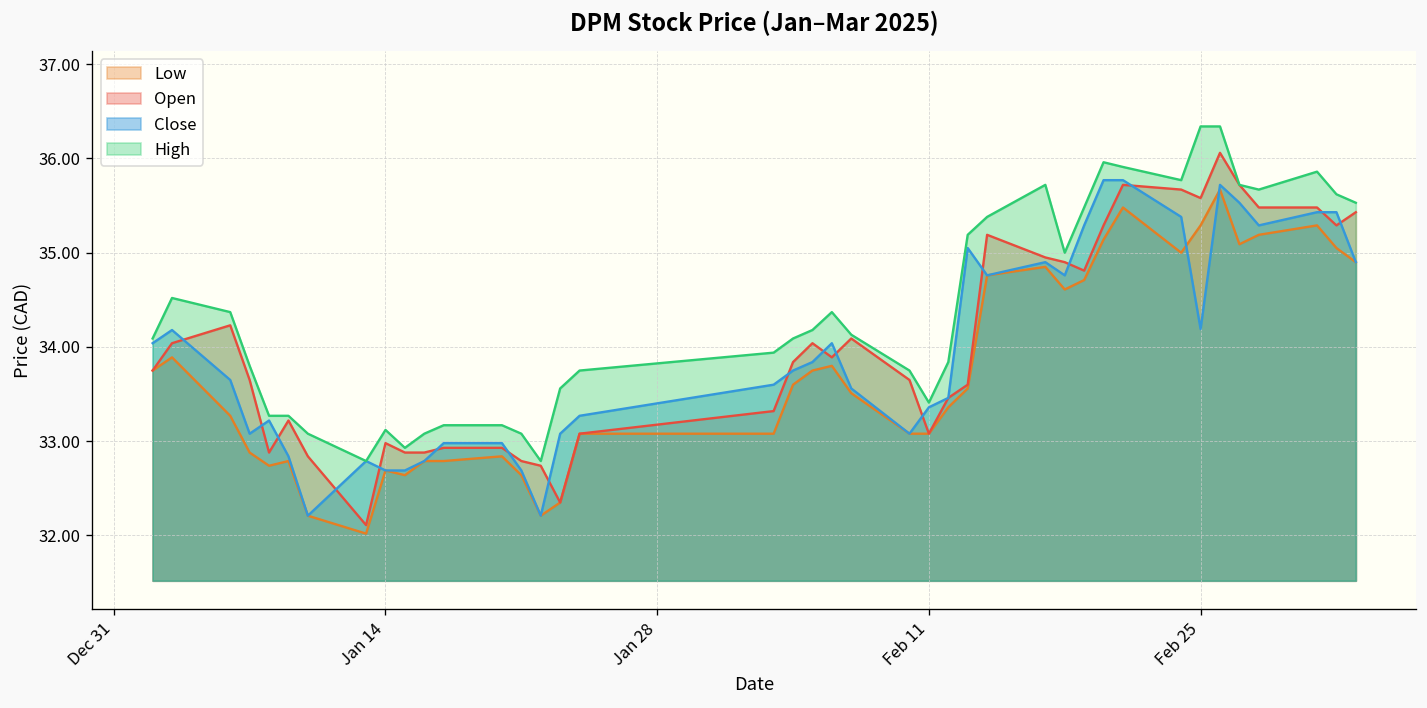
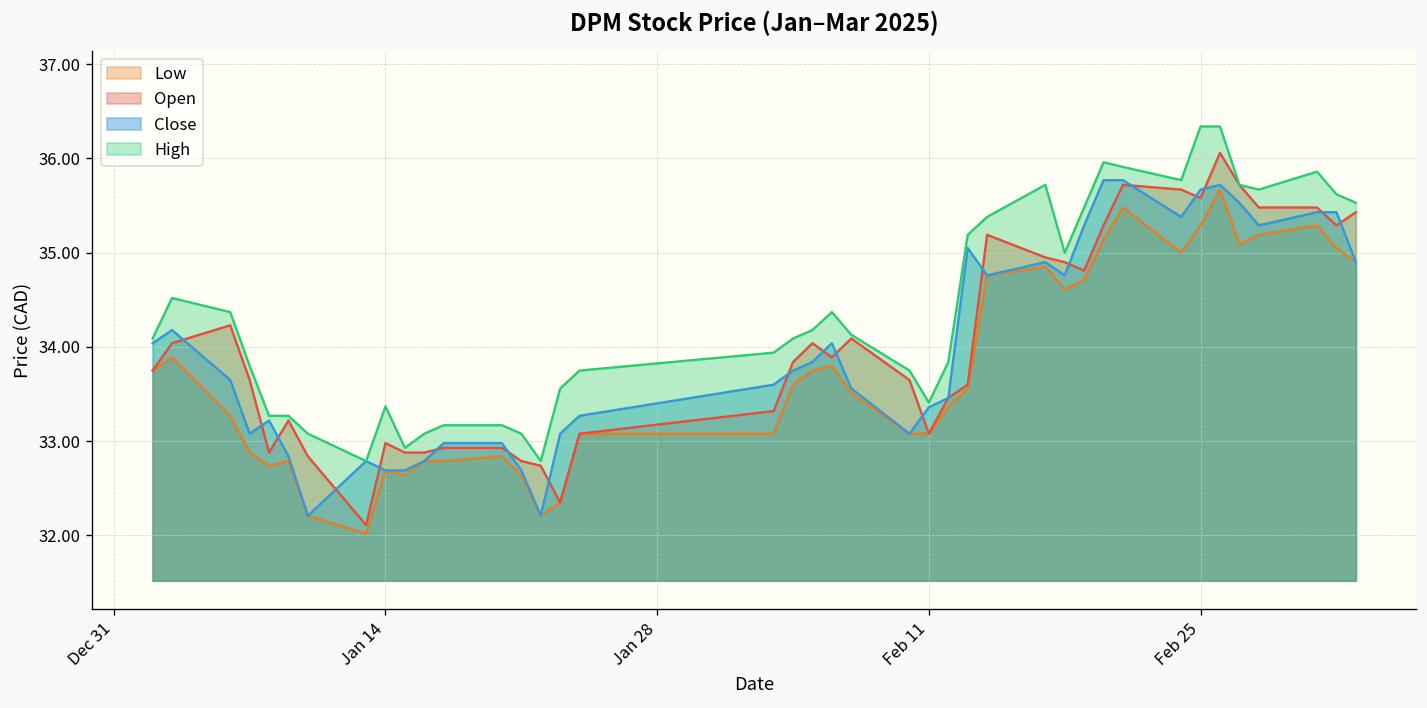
  {
    "Close": {
      "Feb 11": 33.4,
-     "Feb 25": 34.2
+     "Feb 25": 35.7
    },
    "High": {
-     "Jan 14": 33.1,
+     "Jan 14": 33.4,
      "Feb 11": 33.4,
      "Feb 25": 36.3
    }
  }
